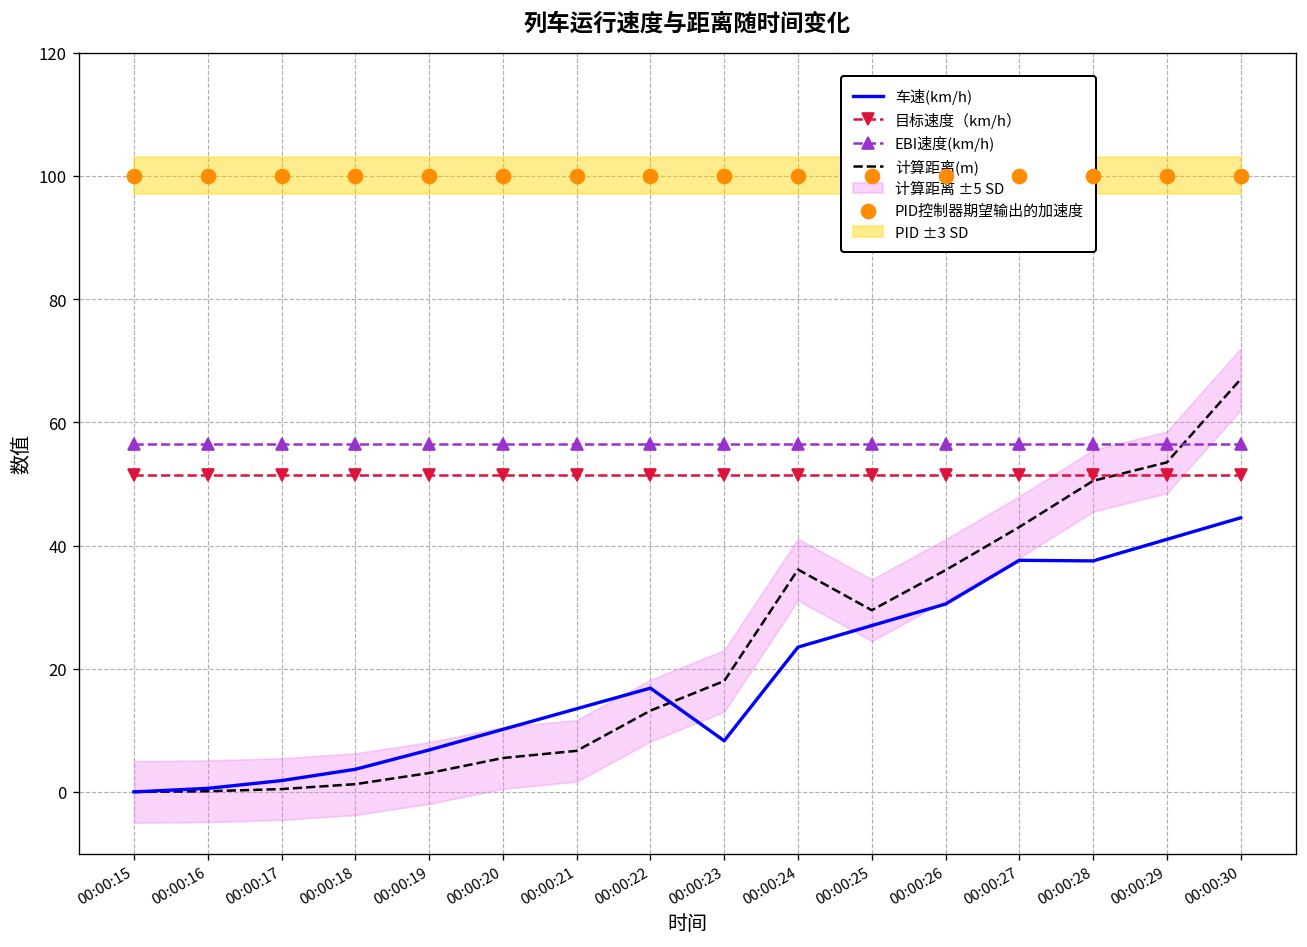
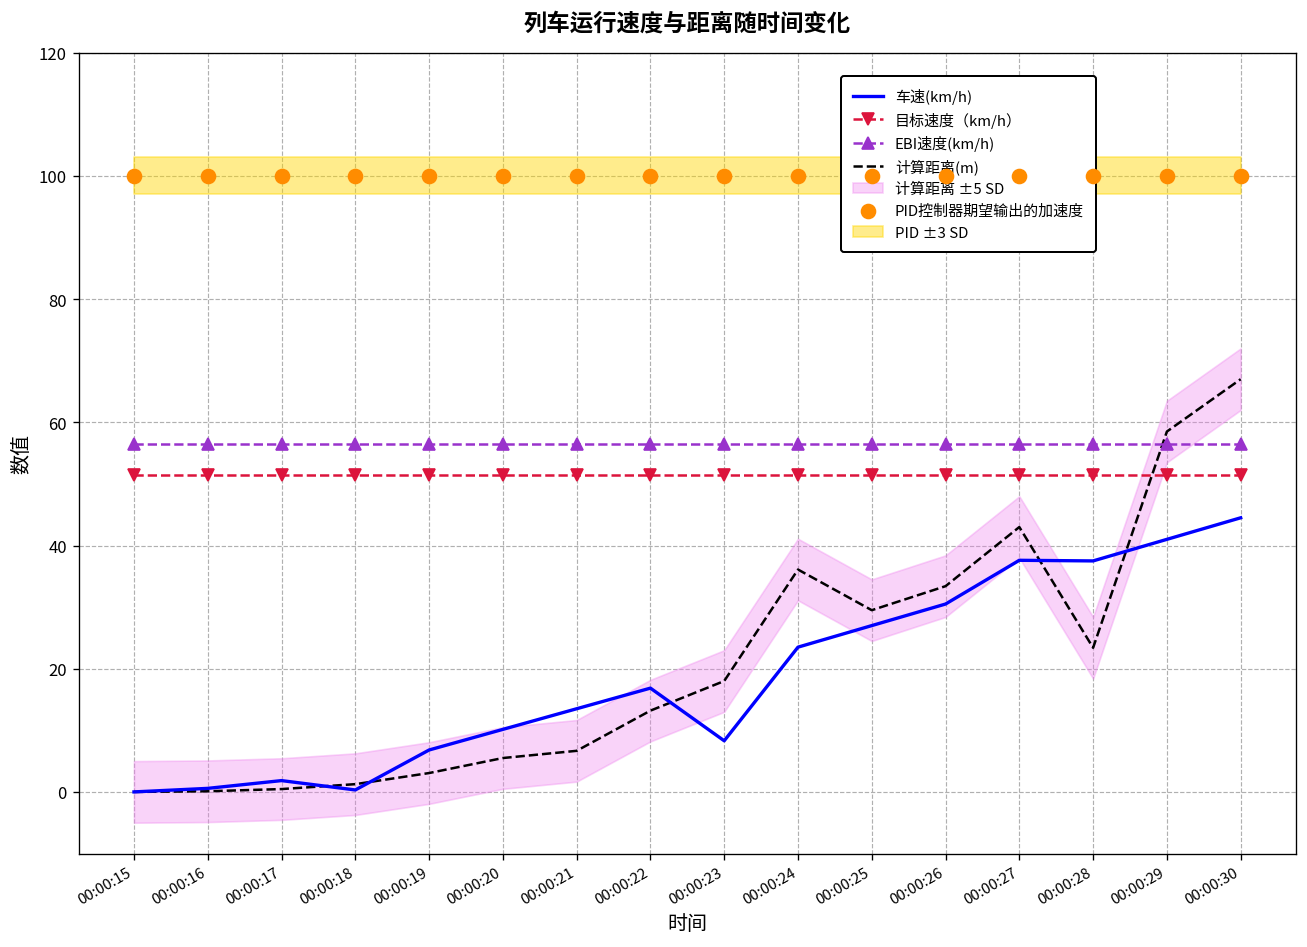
  {
    "车速(km/h)": {
      "00:00:17": 2,
-     "00:00:18": 4,
+     "00:00:18": 0,
      "00:00:19": 7,
      "00:00:21": 14,
      "00:00:22": 17,
      "00:00:23": 8,
      "00:00:24": 24,
      "00:00:25": 27,
      "00:00:26": 31,
      "00:00:27": 38,
      "00:00:28": 38,
      "00:00:29": 41,
      "00:00:30": 45
    },
    "目标速度（km/h）": {
      "00:00:15": 51,
      "00:00:16": 51,
      "00:00:17": 51,
      "00:00:18": 51,
      "00:00:19": 51,
      "00:00:20": 51,
      "00:00:21": 51,
      "00:00:22": 51,
      "00:00:23": 51,
      "00:00:24": 51,
      "00:00:25": 51,
      "00:00:26": 51,
      "00:00:27": 51,
      "00:00:28": 51,
      "00:00:29": 51,
      "00:00:30": 51
    },
    "EBI速度(km/h)": {
      "00:00:15": 56,
      "00:00:16": 56,
      "00:00:17": 56,
      "00:00:18": 56,
      "00:00:19": 56,
      "00:00:20": 56,
      "00:00:21": 56,
      "00:00:22": 56,
      "00:00:23": 56,
      "00:00:24": 56,
      "00:00:25": 56,
      "00:00:26": 56,
      "00:00:27": 56,
      "00:00:28": 56,
      "00:00:29": 56,
      "00:00:30": 56
    },
    "PID ±3 SD": {
      "00:00:15": 103,
      "00:00:16": 103,
      "00:00:17": 103,
      "00:00:18": 103,
      "00:00:19": 103,
      "00:00:20": 103,
      "00:00:21": 103,
      "00:00:22": 103,
      "00:00:23": 103,
      "00:00:24": 103,
      "00:00:29": 103,
      "00:00:30": 103
    },
    "计算距离(m)": {
      "00:00:17": 0,
      "00:00:18": 1,
      "00:00:19": 3,
      "00:00:20": 6,
      "00:00:21": 7,
      "00:00:22": 13,
      "00:00:23": 18,
      "00:00:24": 36,
      "00:00:25": 30,
-     "00:00:26": 36,
+     "00:00:26": 33,
      "00:00:27": 43,
-     "00:00:28": 51,
-     "00:00:29": 54,
+     "00:00:28": 23,
+     "00:00:29": 59,
      "00:00:30": 67
    }
  }
